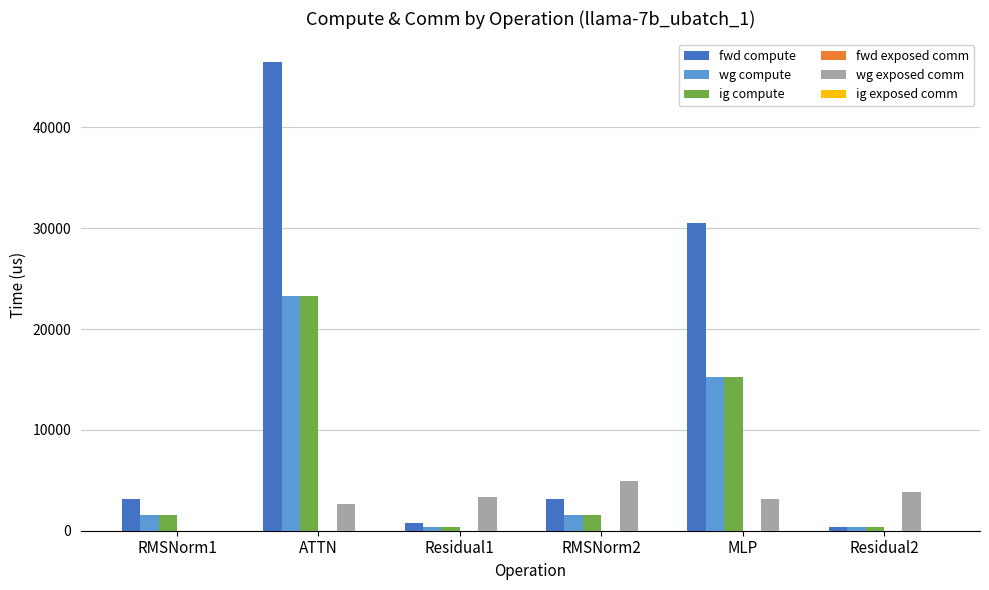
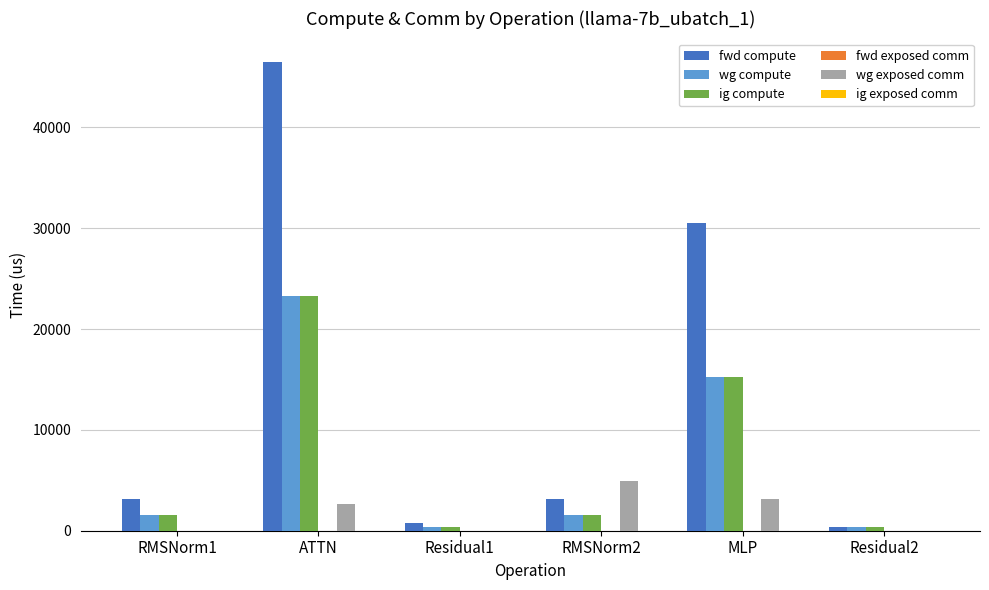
  {
    "ig compute": {
      "RMSNorm1": 1600,
      "ATTN": 23200,
      "Residual1": 400,
      "RMSNorm2": 1600,
      "MLP": 15200,
      "Residual2": 400
    },
    "fwd exposed comm": {
      "RMSNorm1": 0,
      "ATTN": 0,
      "Residual1": 0,
      "RMSNorm2": 0,
      "MLP": 0,
      "Residual2": 0
    },
    "wg exposed comm": {
      "RMSNorm1": 0,
      "ATTN": 2700,
-     "Residual1": 3400,
+     "Residual1": 0,
      "RMSNorm2": 4900,
      "MLP": 3100,
-     "Residual2": 3800
+     "Residual2": 0
    },
    "ig exposed comm": {
      "RMSNorm1": 0,
      "ATTN": 0,
      "Residual1": 0,
      "RMSNorm2": 0,
      "MLP": 0,
      "Residual2": 0
    }
  }
